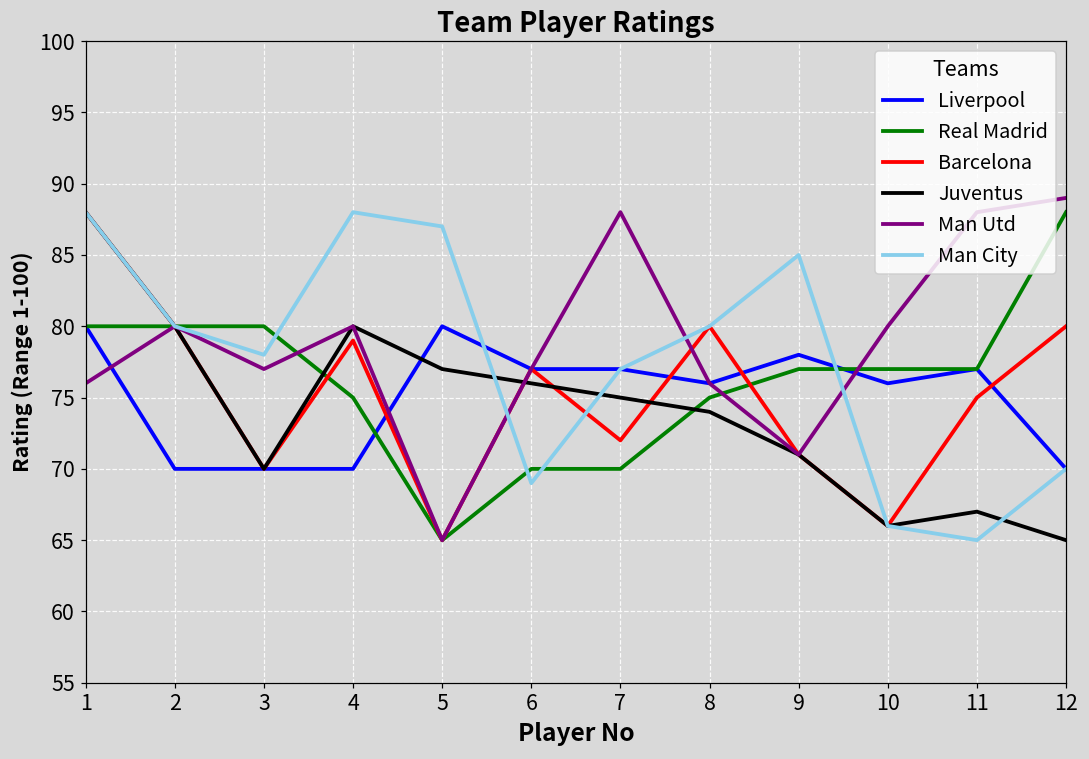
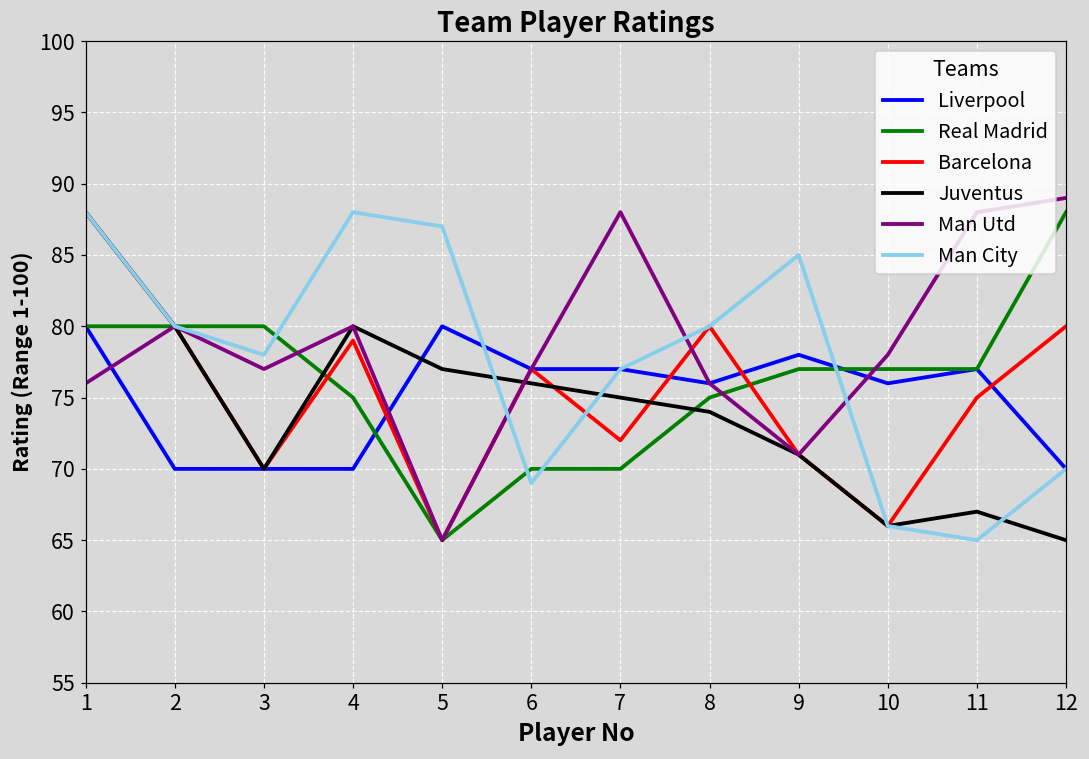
  {
    "Liverpool": {
      "2": 70,
      "4": 70,
      "5": 80,
      "9": 78,
      "10": 76
    },
    "Real Madrid": {
      "3": 80,
      "4": 75,
      "6": 70,
      "7": 70,
      "8": 75,
      "9": 77,
      "10": 77,
      "12": 88
    },
    "Barcelona": {
      "4": 79,
      "7": 72,
      "11": 75,
      "12": 80
    },
    "Juventus": {
      "5": 77,
      "6": 76,
      "7": 75,
      "8": 74,
      "11": 67,
      "12": 65
    },
    "Man Utd": {
      "1": 76,
      "3": 77,
      "7": 88,
-     "10": 80,
+     "10": 78,
      "12": 89
    },
    "Man City": {
      "3": 78,
      "4": 88,
      "5": 87,
      "6": 69,
      "9": 85,
      "11": 65
    }
  }
